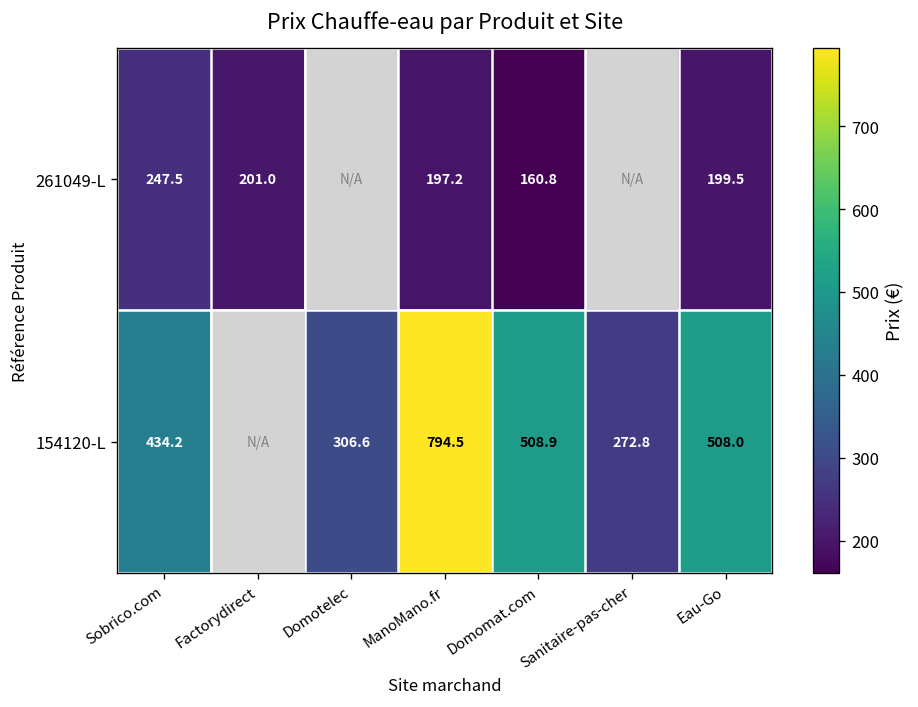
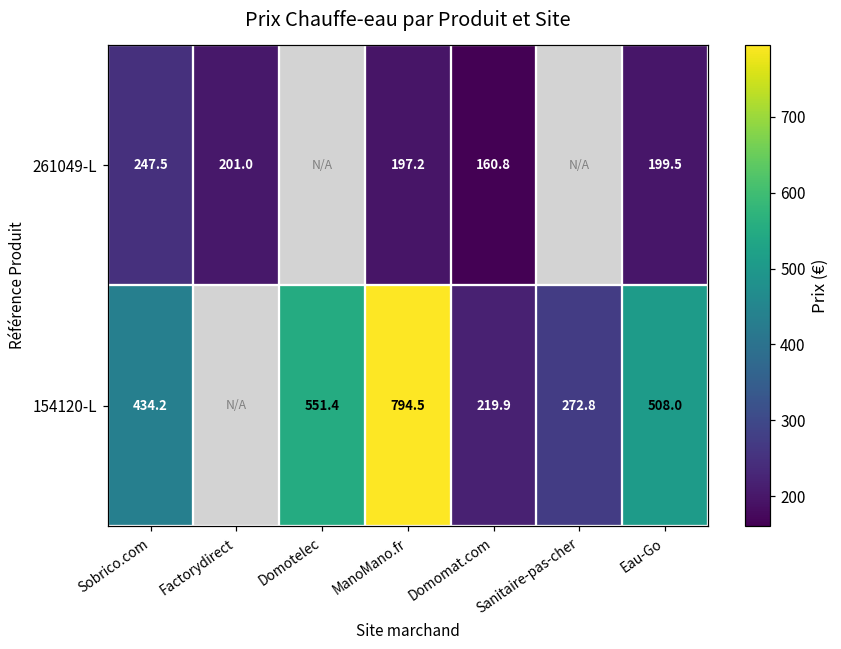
  {
    "261049-L": {
      "Sobrico.com": 247.5,
      "Factorydirect": 201.0,
      "ManoMano.fr": 197.2,
      "Domomat.com": 160.8,
      "Eau-Go": 199.5
    },
    "154120-L": {
      "Sobrico.com": 434.2,
-     "Domotelec": 306.6,
+     "Domotelec": 551.4,
      "ManoMano.fr": 794.5,
-     "Domomat.com": 508.9,
+     "Domomat.com": 219.9,
      "Sanitaire-pas-cher": 272.8,
      "Eau-Go": 508.0
    }
  }
